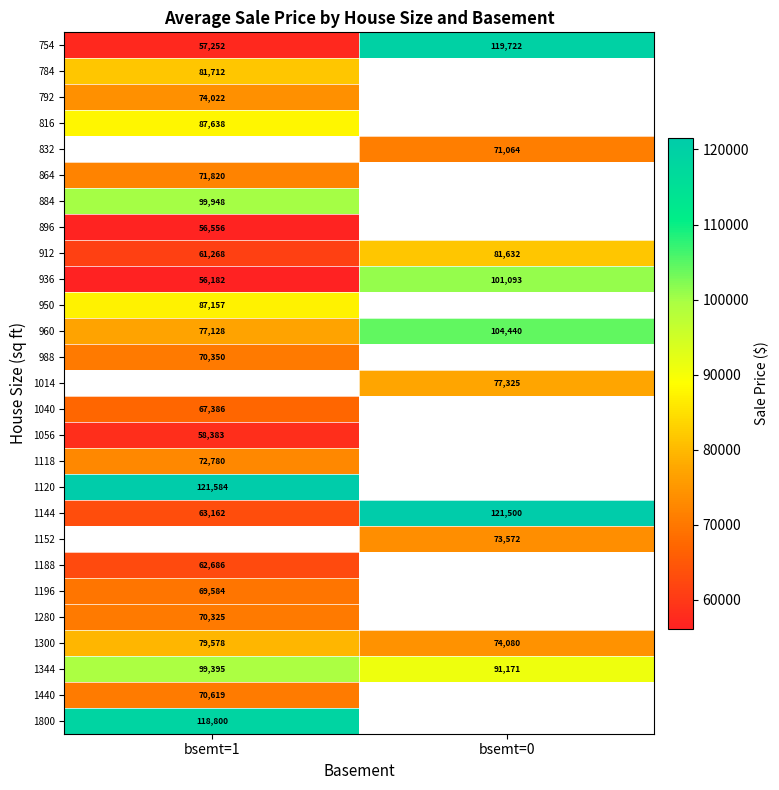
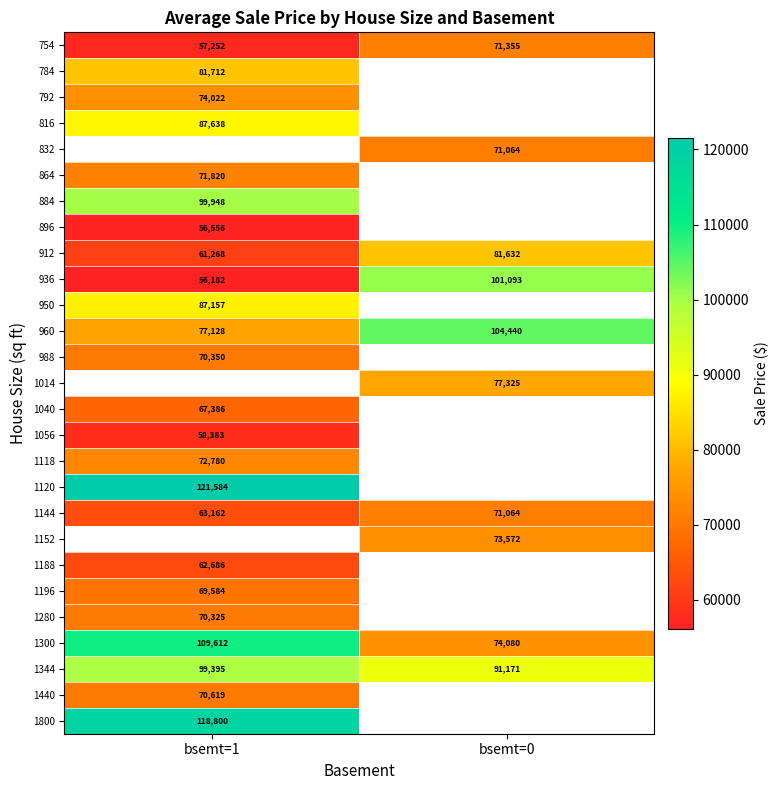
  {
    "754": {
      "bsemt=1": "57,252",
-     "bsemt=0": "119,722"
+     "bsemt=0": "71,355"
    },
    "784": {
      "bsemt=1": "81,712"
    },
    "792": {
      "bsemt=1": "74,022"
    },
    "816": {
      "bsemt=1": "87,638"
    },
    "832": {
      "bsemt=0": "71,064"
    },
    "864": {
      "bsemt=1": "71,820"
    },
    "884": {
      "bsemt=1": "99,948"
    },
    "896": {
      "bsemt=1": "56,556"
    },
    "912": {
      "bsemt=1": "61,268",
      "bsemt=0": "81,632"
    },
    "936": {
      "bsemt=1": "56,182",
      "bsemt=0": "101,093"
    },
    "950": {
      "bsemt=1": "87,157"
    },
    "960": {
      "bsemt=1": "77,128",
      "bsemt=0": "104,440"
    },
    "988": {
      "bsemt=1": "70,350"
    },
    "1014": {
      "bsemt=0": "77,325"
    },
    "1040": {
      "bsemt=1": "67,386"
    },
    "1056": {
      "bsemt=1": "58,383"
    },
    "1118": {
      "bsemt=1": "72,780"
    },
    "1120": {
      "bsemt=1": "121,584"
    },
    "1144": {
      "bsemt=1": "63,162",
-     "bsemt=0": "121,500"
+     "bsemt=0": "71,064"
    },
    "1152": {
      "bsemt=0": "73,572"
    },
    "1188": {
      "bsemt=1": "62,686"
    },
    "1196": {
      "bsemt=1": "69,584"
    },
    "1280": {
      "bsemt=1": "70,325"
    },
    "1300": {
-     "bsemt=1": "79,578",
+     "bsemt=1": "109,612",
      "bsemt=0": "74,080"
    },
    "1344": {
      "bsemt=1": "99,395",
      "bsemt=0": "91,171"
    },
    "1440": {
      "bsemt=1": "70,619"
    },
    "1800": {
      "bsemt=1": "118,800"
    }
  }
